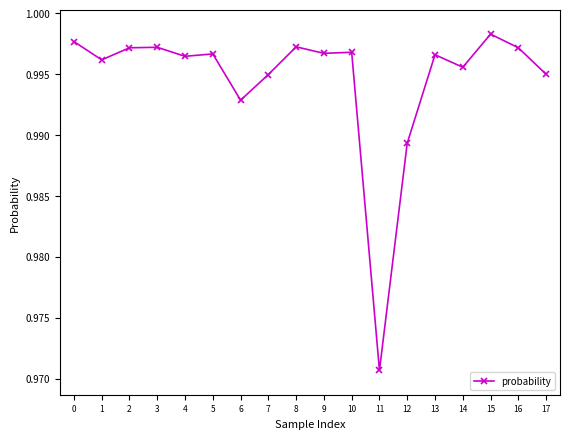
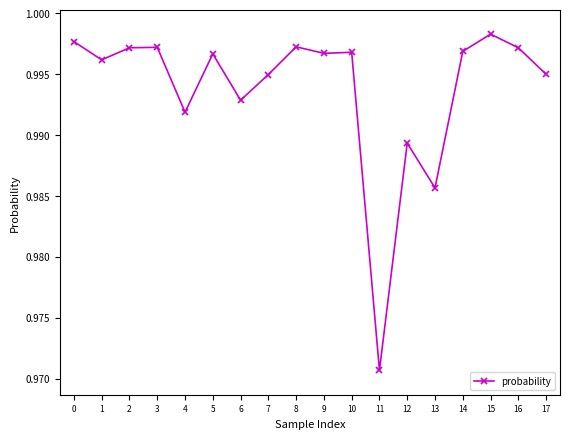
  {
    "0": 0.9977,
    "1": 0.9962,
    "2": 0.9972,
    "3": 0.9972,
-   "4": 0.9965,
+   "4": 0.9919,
    "5": 0.9967,
    "6": 0.9929,
    "7": 0.9950,
    "8": 0.9973,
    "9": 0.9967,
    "10": 0.9968,
    "11": 0.9707,
    "12": 0.9893,
-   "13": 0.9966,
-   "14": 0.9956,
+   "13": 0.9857,
+   "14": 0.9969,
    "15": 0.9983,
    "16": 0.9972,
    "17": 0.9950
  }
